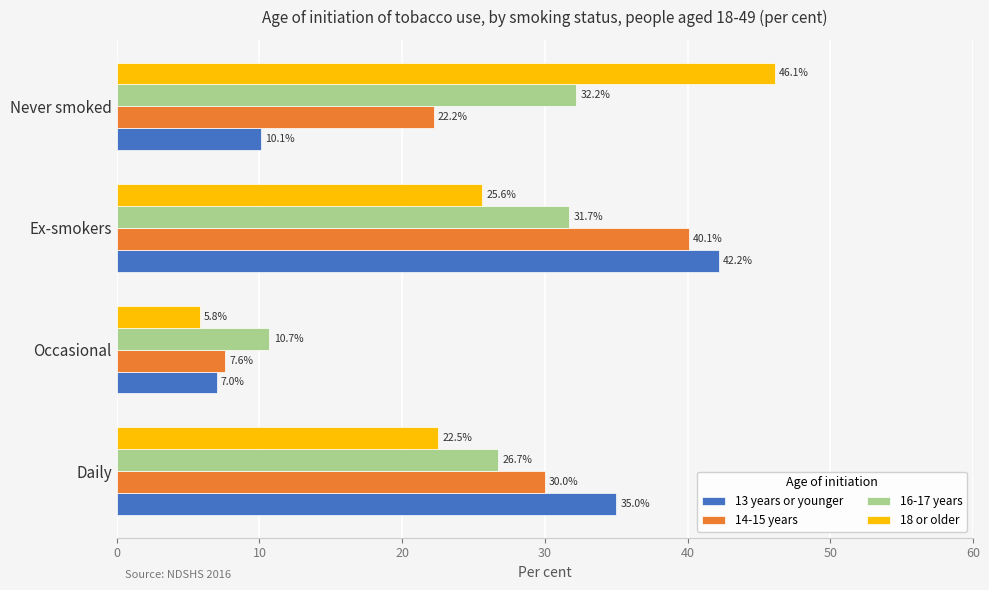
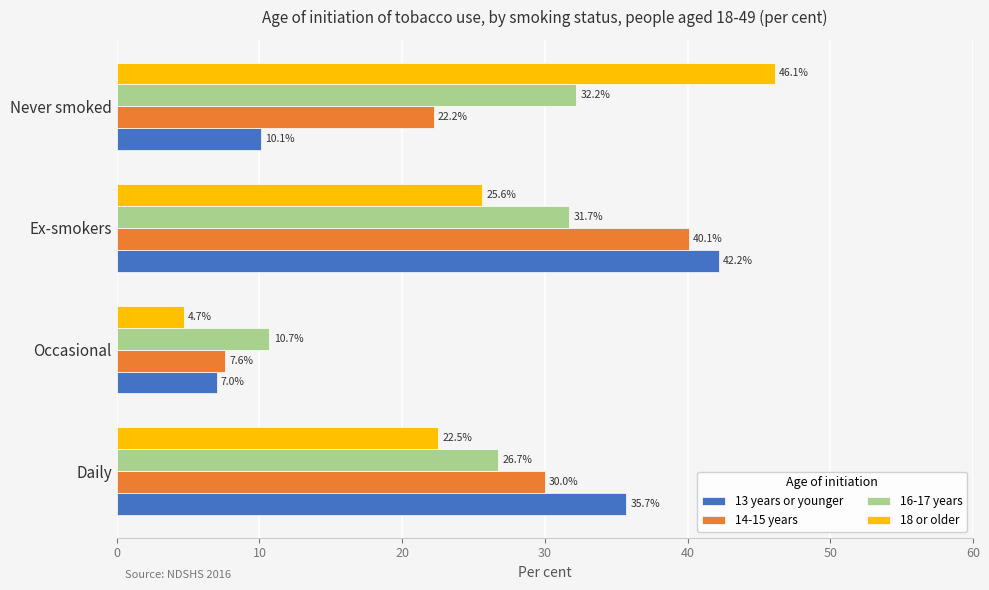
  {
    "13 years or younger": {
      "Never smoked": "10.1%",
      "Ex-smokers": "42.2%",
      "Occasional": "7.0%",
-     "Daily": "35.0%"
+     "Daily": "35.7%"
    },
    "14-15 years": {
      "Never smoked": "22.2%",
      "Ex-smokers": "40.1%",
      "Occasional": "7.6%",
      "Daily": "30.0%"
    },
    "16-17 years": {
      "Never smoked": "32.2%",
      "Ex-smokers": "31.7%",
      "Occasional": "10.7%",
      "Daily": "26.7%"
    },
    "18 or older": {
      "Never smoked": "46.1%",
      "Ex-smokers": "25.6%",
-     "Occasional": "5.8%",
+     "Occasional": "4.7%",
      "Daily": "22.5%"
    }
  }
